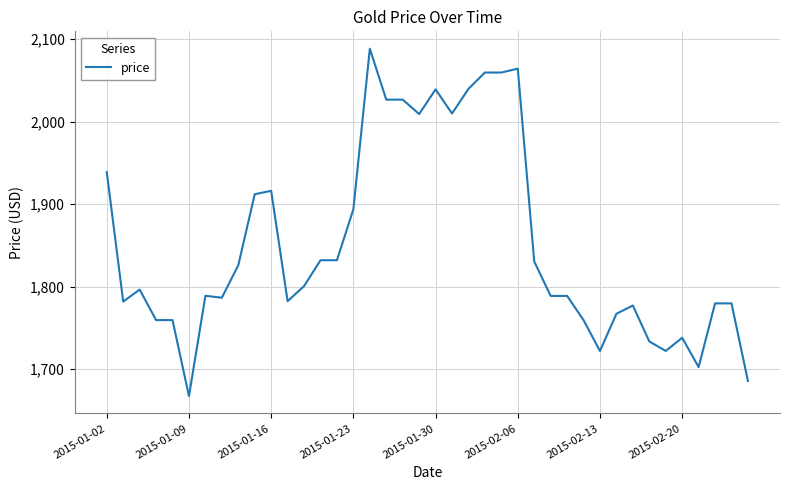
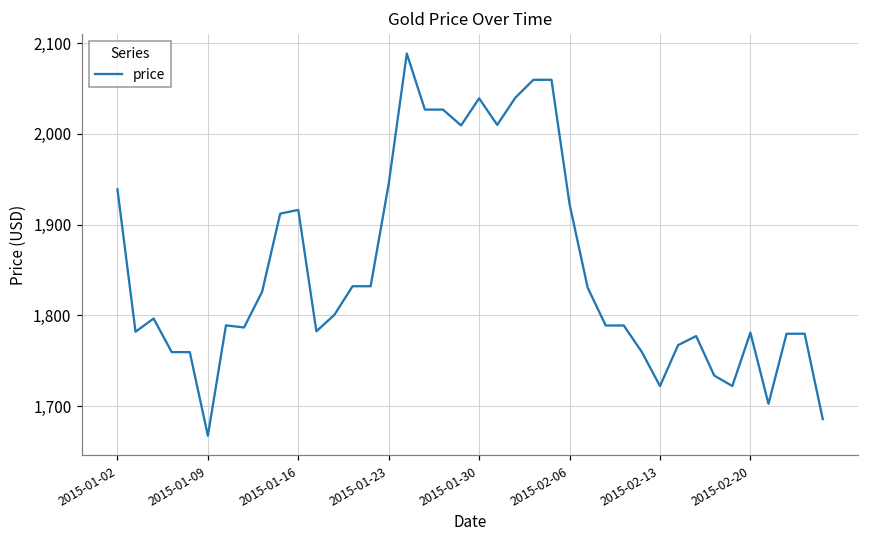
  {
    "2015-01-02": "1,940",
    "2015-01-09": "1,670",
    "2015-01-16": "1,920",
-   "2015-01-23": "1,890",
+   "2015-01-23": "1,950",
    "2015-01-30": "2,040",
-   "2015-02-06": "2,060",
+   "2015-02-06": "1,920",
    "2015-02-13": "1,720",
-   "2015-02-20": "1,740"
+   "2015-02-20": "1,780"
  }
